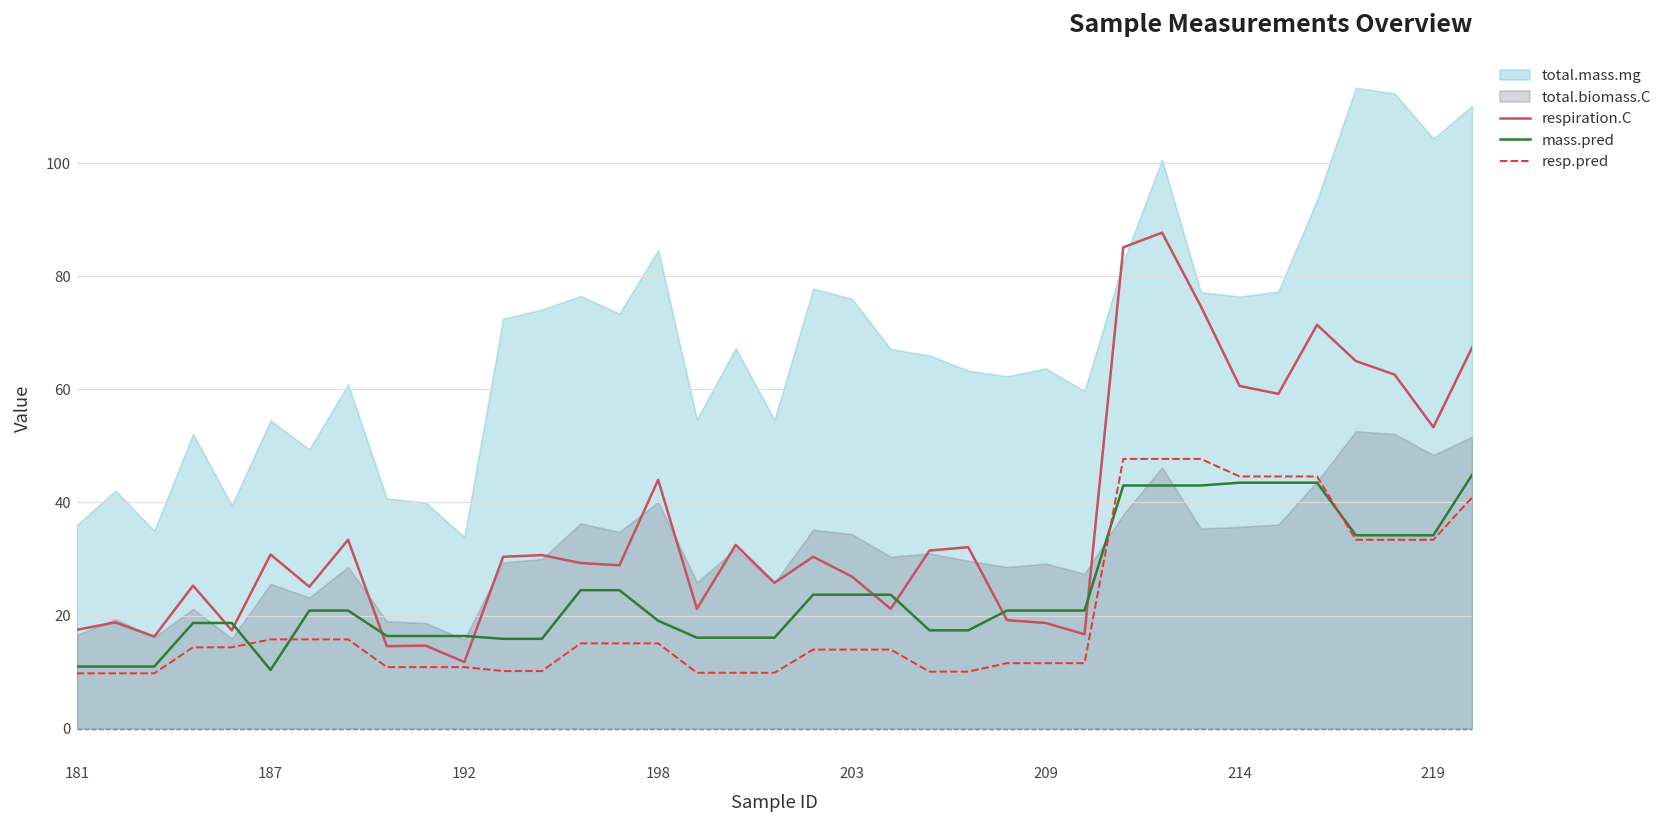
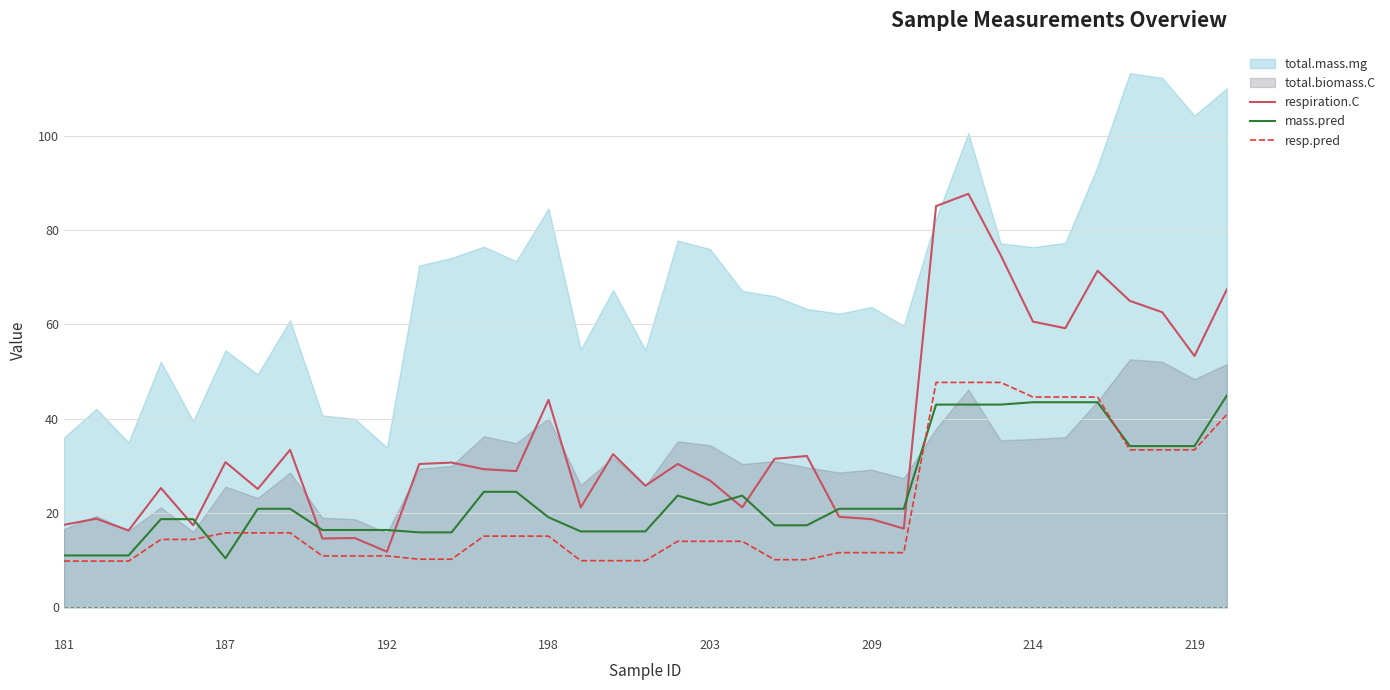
  {
    "mass.pred": {
      "181": 11,
      "187": 10,
      "192": 16,
      "198": 19,
-     "203": 24,
+     "203": 22,
      "209": 21,
      "214": 44,
      "219": 34
    }
  }
